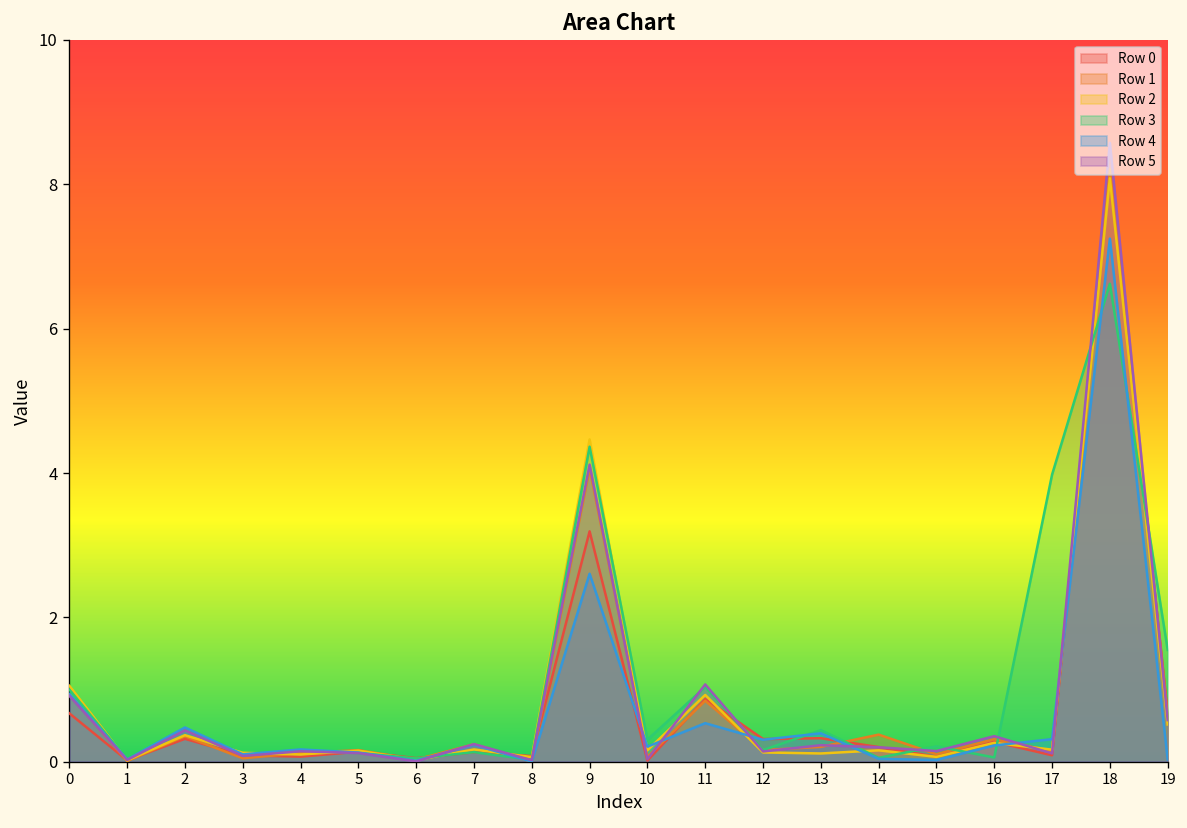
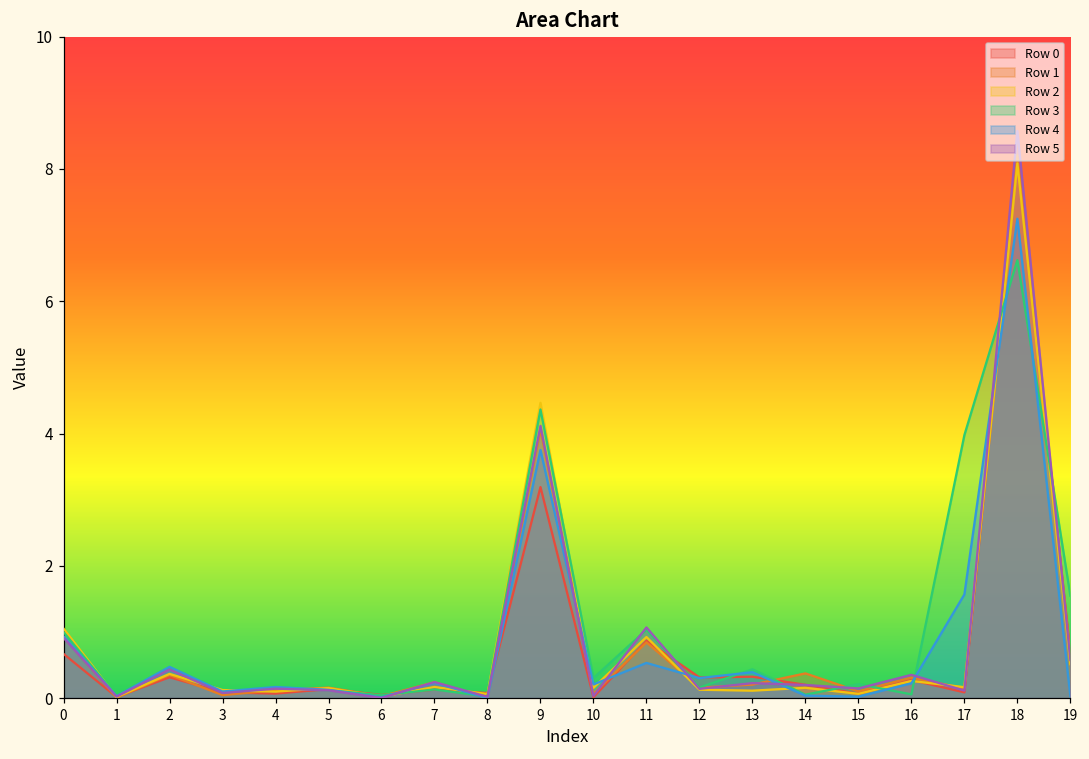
  {
    "Row 3": {
      "0": 1.0,
      "9": 4.4,
      "10": 0.3,
      "13": 0.4,
      "15": 0.2,
      "16": 0.1,
      "17": 4.0,
      "18": 6.6,
      "19": 1.5
    },
    "Row 4": {
-     "9": 2.6,
+     "9": 3.8,
      "10": 0.2,
      "11": 0.5,
      "13": 0.4,
      "15": 0.0,
-     "17": 0.3,
+     "17": 1.6,
      "18": 7.2,
      "19": 0.0
    },
    "Row 5": {
      "9": 4.1,
      "15": 0.1,
      "19": 0.6
    }
  }
